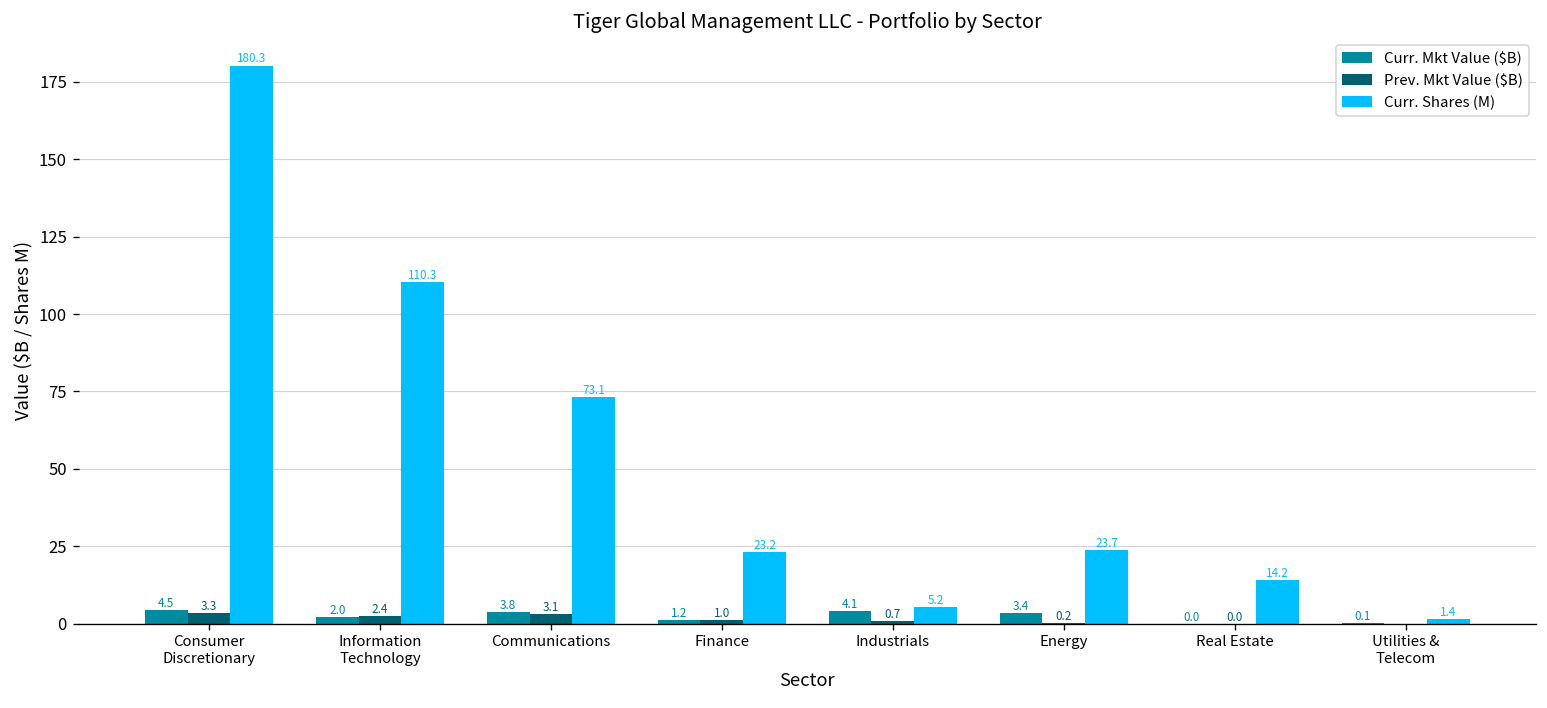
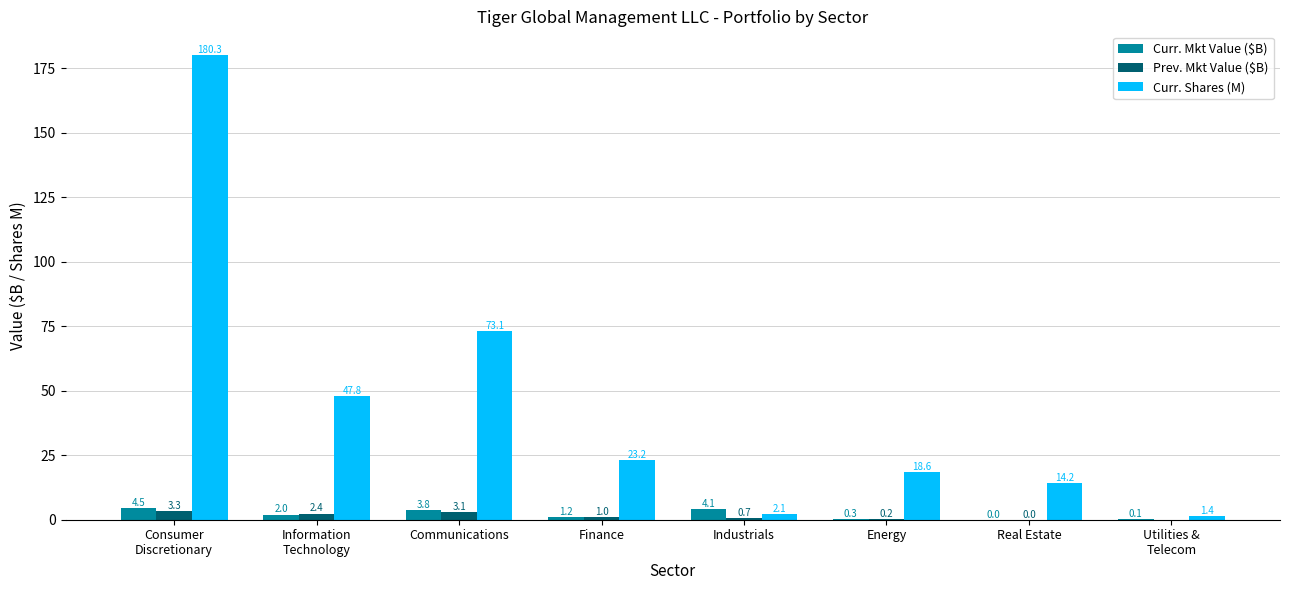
  {
    "Curr. Mkt Value ($B)": {
      "Consumer Discretionary": 4.5,
      "Information Technology": 2.0,
      "Communications": 3.8,
      "Finance": 1.2,
      "Industrials": 4.1,
-     "Energy": 3.4,
+     "Energy": 0.3,
      "Real Estate": 0.0,
      "Utilities & Telecom": 0.1
    },
    "Prev. Mkt Value ($B)": {
      "Consumer Discretionary": 3.3,
      "Information Technology": 2.4,
      "Communications": 3.1,
      "Finance": 1.0,
      "Industrials": 0.7,
      "Energy": 0.2,
      "Real Estate": 0.0
    },
    "Curr. Shares (M)": {
      "Consumer Discretionary": 180.3,
-     "Information Technology": 110.3,
+     "Information Technology": 47.8,
      "Communications": 73.1,
      "Finance": 23.2,
-     "Industrials": 5.2,
-     "Energy": 23.7,
+     "Industrials": 2.1,
+     "Energy": 18.6,
      "Real Estate": 14.2,
      "Utilities & Telecom": 1.4
    }
  }
